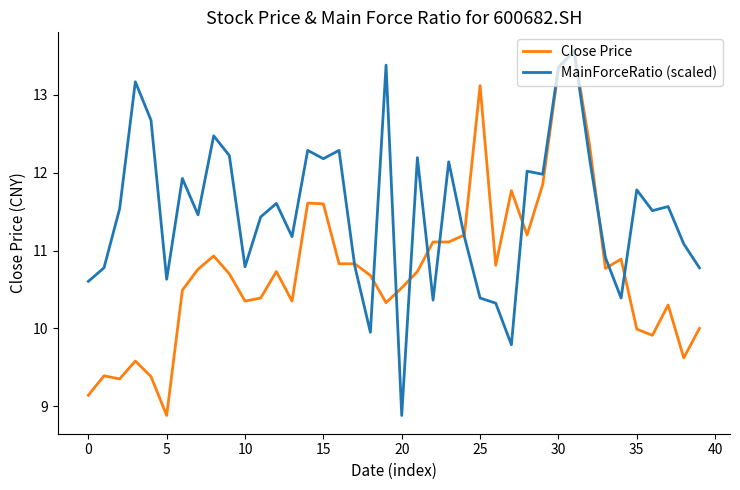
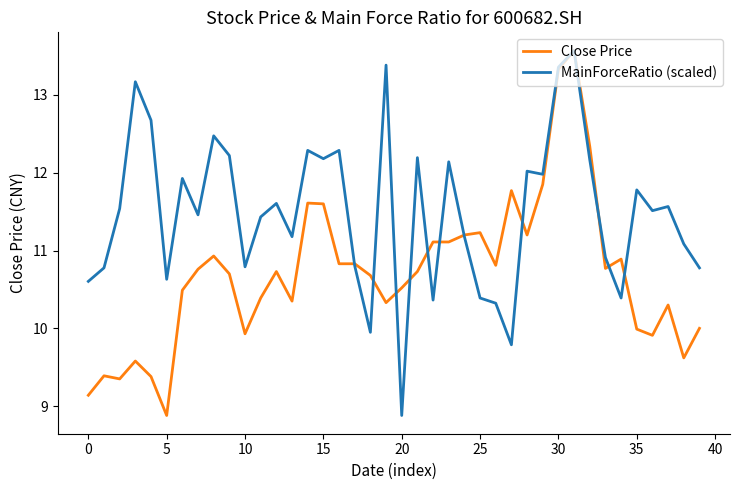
  {
    "Close Price": {
      "0": 9.1,
      "5": 8.9,
-     "10": 10.4,
+     "10": 9.9,
      "15": 11.6,
      "20": 10.5,
-     "25": 13.1,
+     "25": 11.2,
      "35": 10.0
    },
    "MainForceRatio (scaled)": {
      "0": 10.6,
      "5": 10.6,
      "10": 10.8,
      "15": 12.2,
      "20": 8.9,
      "25": 10.4,
      "35": 11.8
    }
  }
